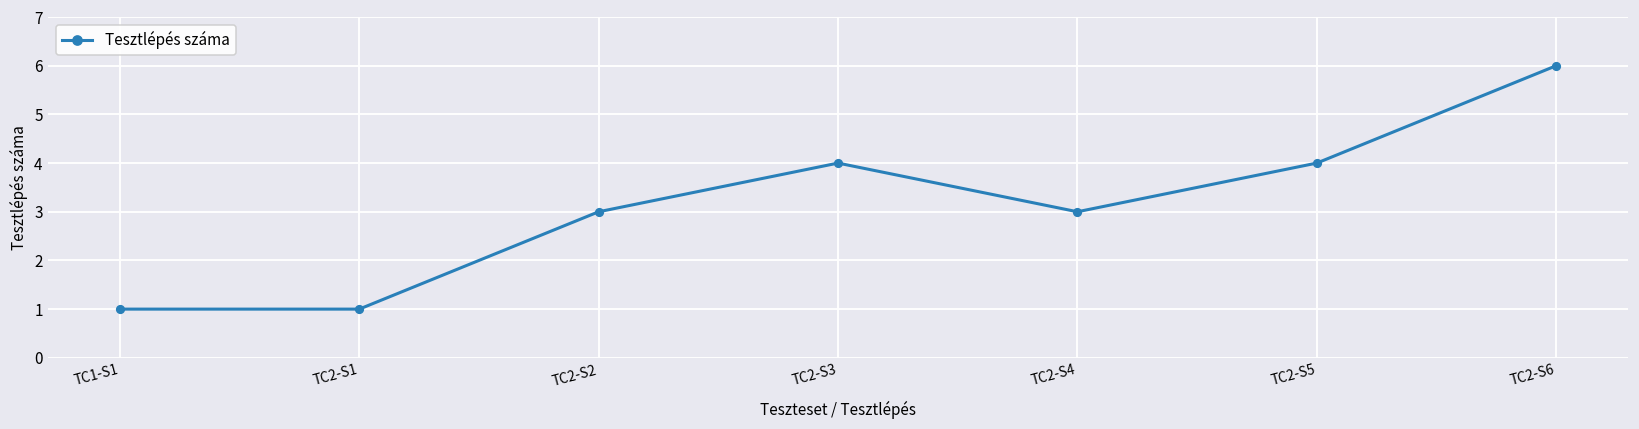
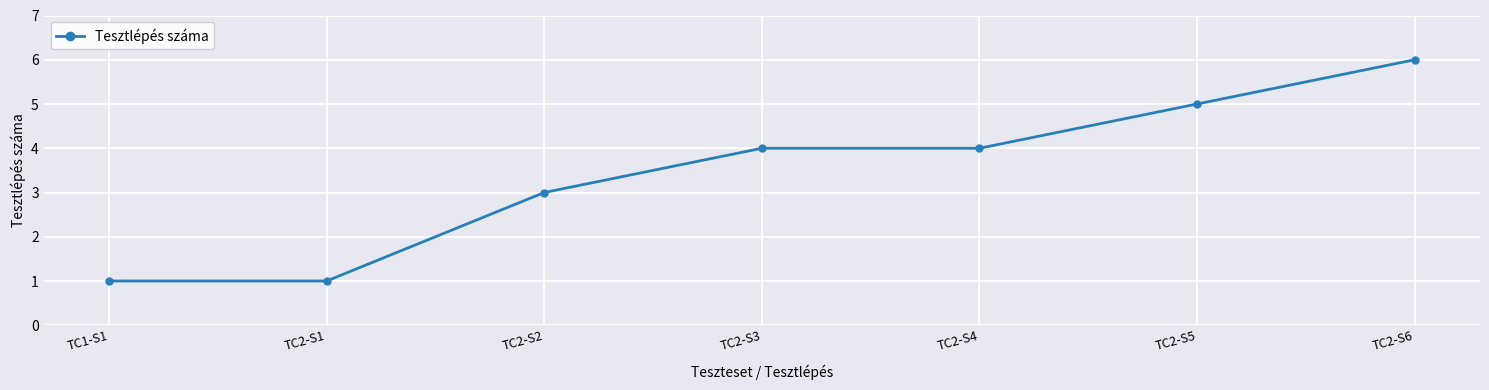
  {
    "TC1-S1": 1,
    "TC2-S1": 1,
    "TC2-S2": 3,
    "TC2-S3": 4,
-   "TC2-S4": 3,
-   "TC2-S5": 4,
+   "TC2-S4": 4,
+   "TC2-S5": 5,
    "TC2-S6": 6
  }
